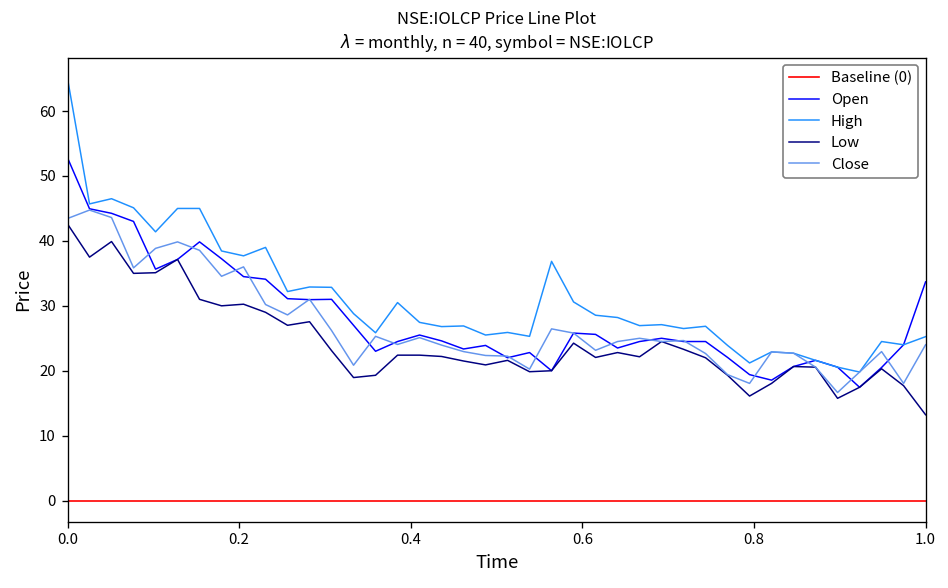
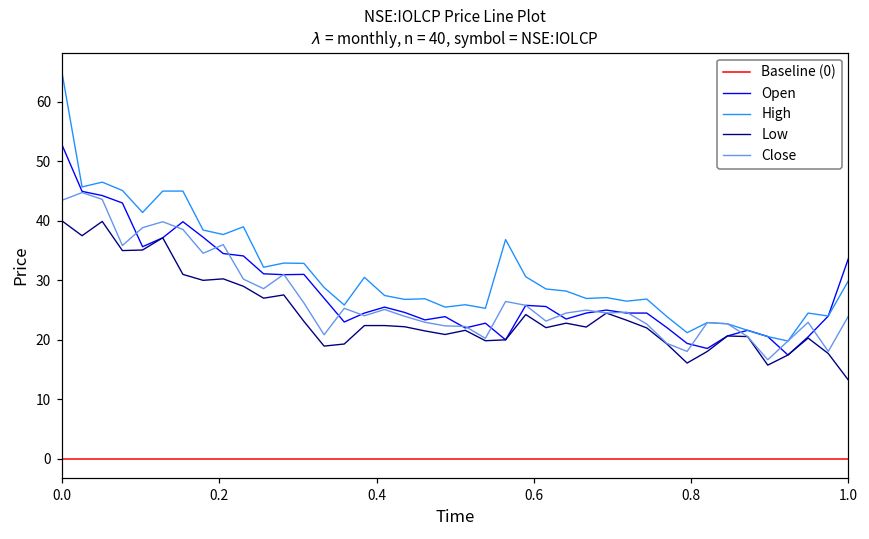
  {
    "Baseline (0)": {
      "0.0": 0,
      "1.0": 0
    },
    "Open": {
      "0.0": 53,
      "1.0": 34
    },
    "High": {
      "0.0": 65,
-     "1.0": 25
+     "1.0": 30
    },
    "Low": {
-     "0.0": 43,
+     "0.0": 40,
      "1.0": 13
    },
    "Close": {
      "0.0": 43,
      "1.0": 24
    }
  }
